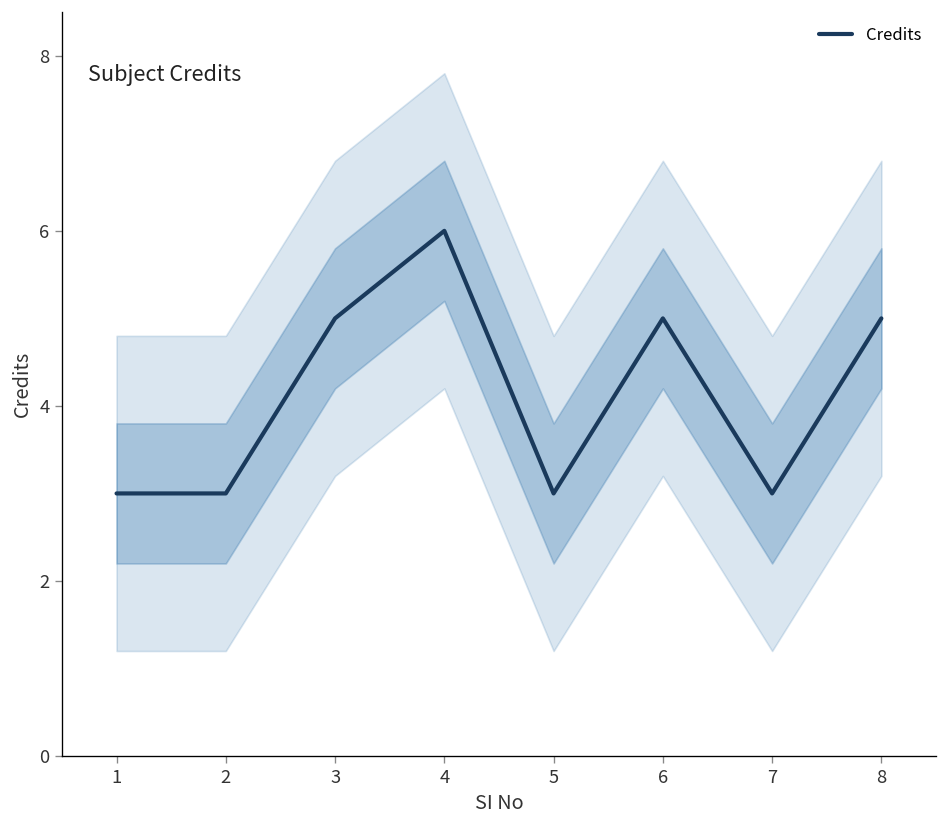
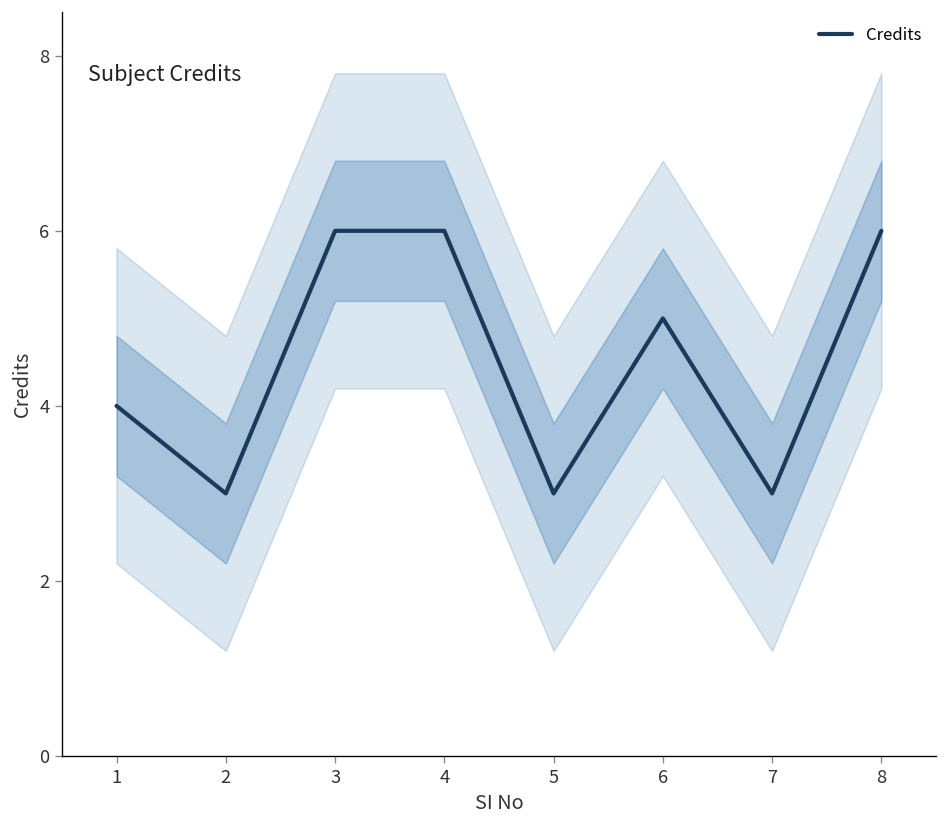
  {
    "Credits": {
-     "1": 3,
+     "1": 4,
      "2": 3,
-     "3": 5,
+     "3": 6,
      "4": 6,
      "5": 3,
      "6": 5,
      "7": 3,
-     "8": 5
+     "8": 6
    }
  }
